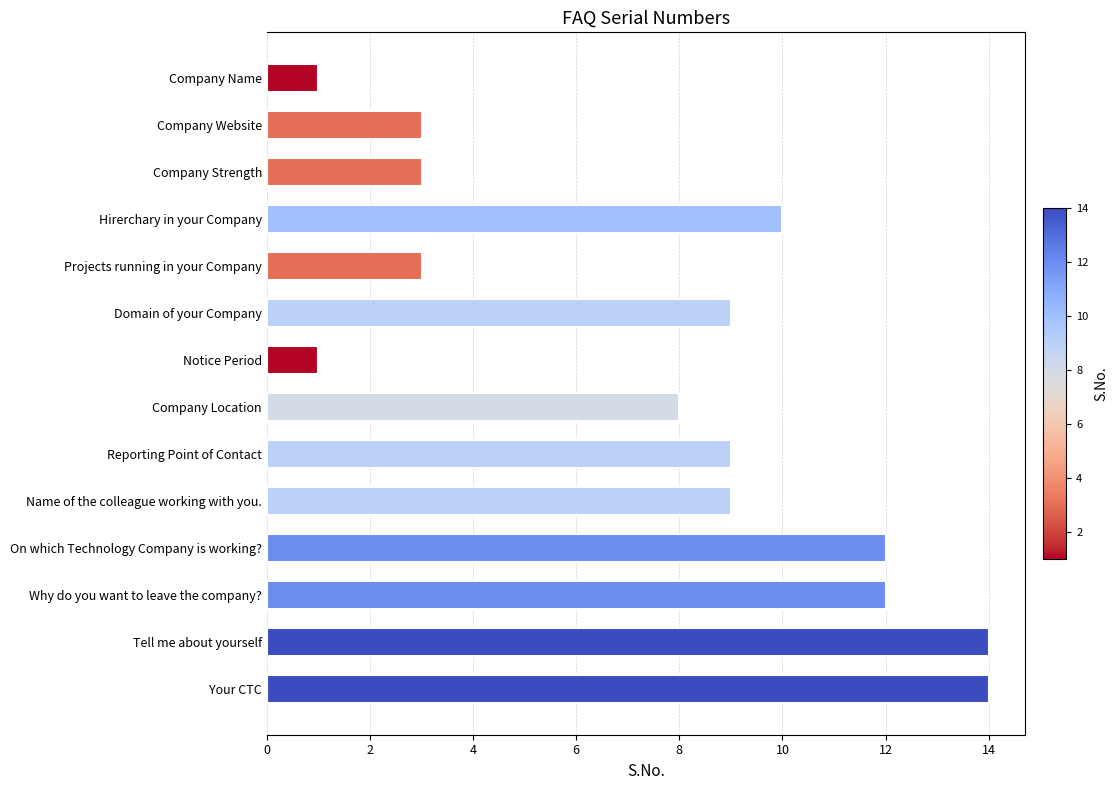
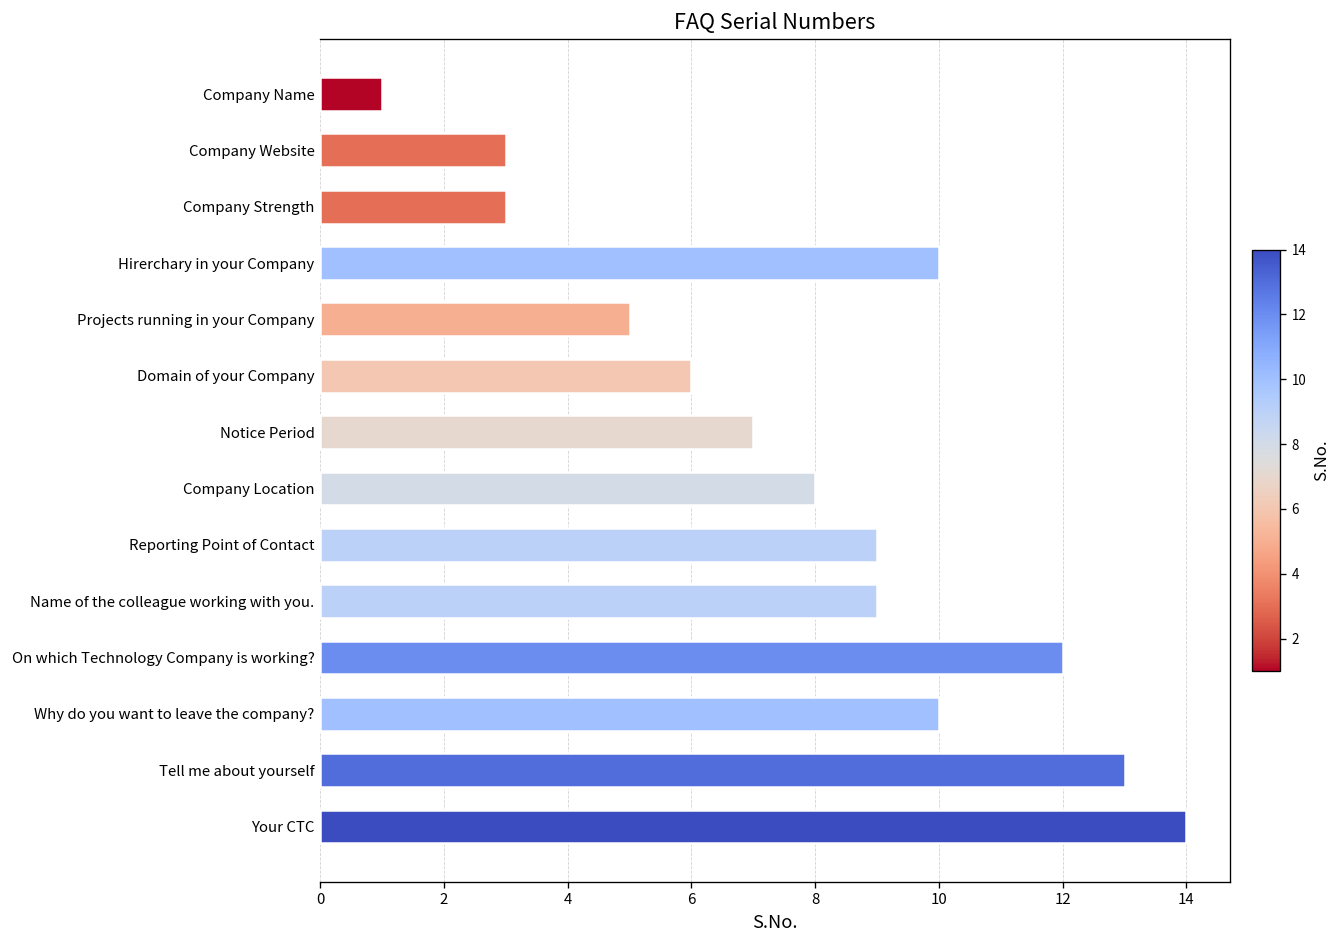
  {
    "Company Name": 1,
    "Company Website": 3,
    "Company Strength": 3,
    "Hirerchary in your Company": 10,
-   "Projects running in your Company": 3,
-   "Domain of your Company": 9,
-   "Notice Period": 1,
+   "Projects running in your Company": 5,
+   "Domain of your Company": 6,
+   "Notice Period": 7,
    "Company Location": 8,
    "Reporting Point of Contact": 9,
    "Name of the colleague working with you.": 9,
    "On which Technology Company is working?": 12,
-   "Why do you want to leave the company?": 12,
-   "Tell me about yourself": 14,
+   "Why do you want to leave the company?": 10,
+   "Tell me about yourself": 13,
    "Your CTC": 14
  }
